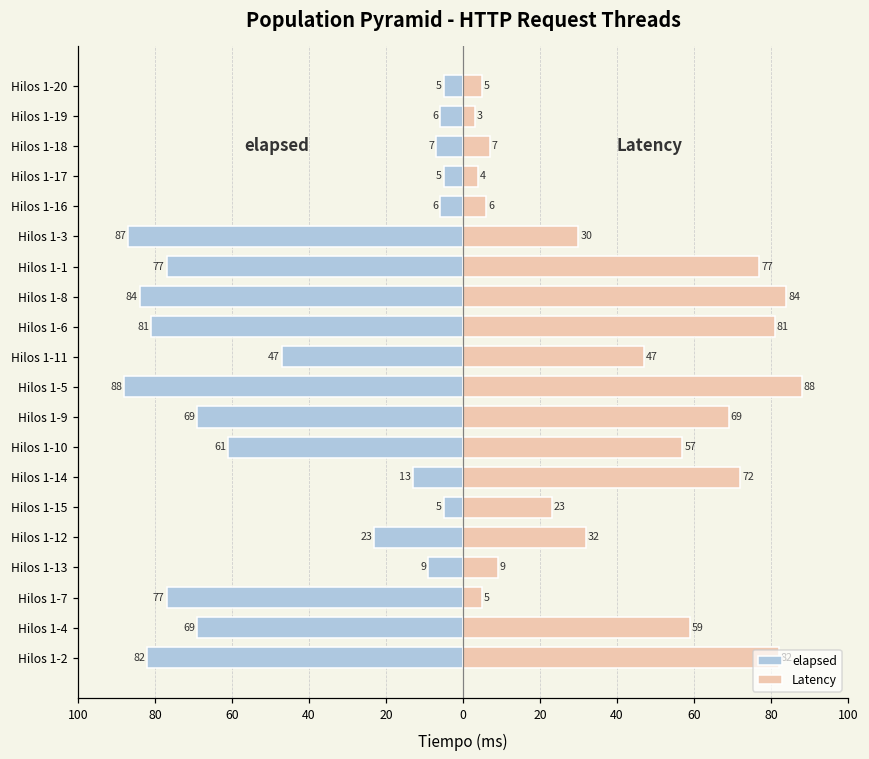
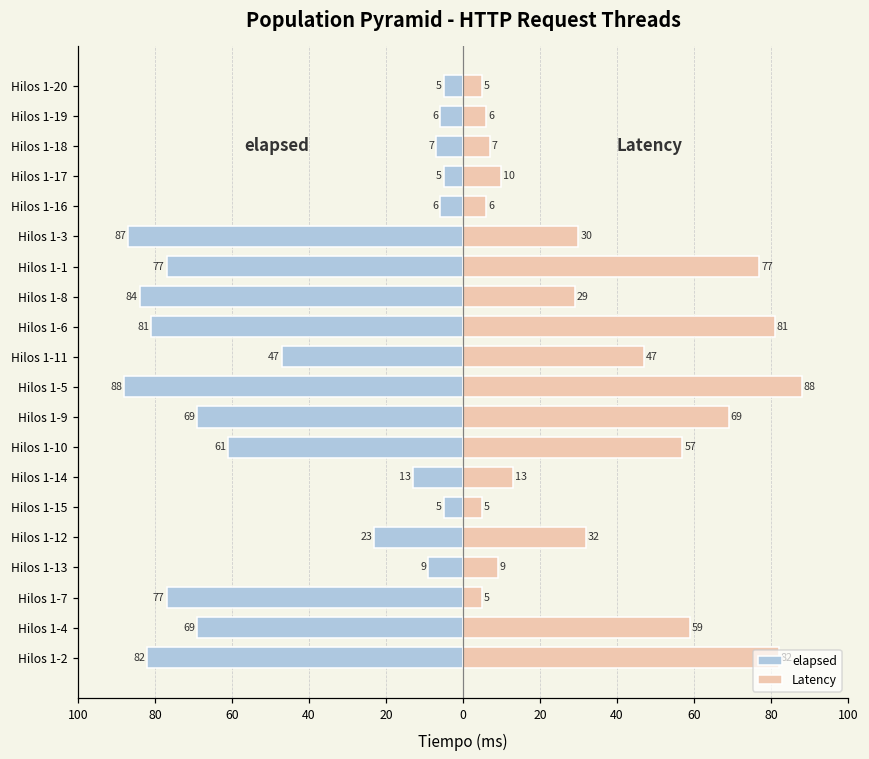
  {
    "Latency": {
      "Hilos 1-20": 5,
-     "Hilos 1-19": 3,
+     "Hilos 1-19": 6,
      "Hilos 1-18": 7,
-     "Hilos 1-17": 4,
+     "Hilos 1-17": 10,
      "Hilos 1-16": 6,
      "Hilos 1-3": 30,
      "Hilos 1-1": 77,
-     "Hilos 1-8": 84,
+     "Hilos 1-8": 29,
      "Hilos 1-6": 81,
      "Hilos 1-11": 47,
      "Hilos 1-5": 88,
      "Hilos 1-9": 69,
      "Hilos 1-10": 57,
-     "Hilos 1-14": 72,
-     "Hilos 1-15": 23,
+     "Hilos 1-14": 13,
+     "Hilos 1-15": 5,
      "Hilos 1-12": 32,
      "Hilos 1-13": 9,
      "Hilos 1-7": 5,
      "Hilos 1-4": 59
    }
  }
